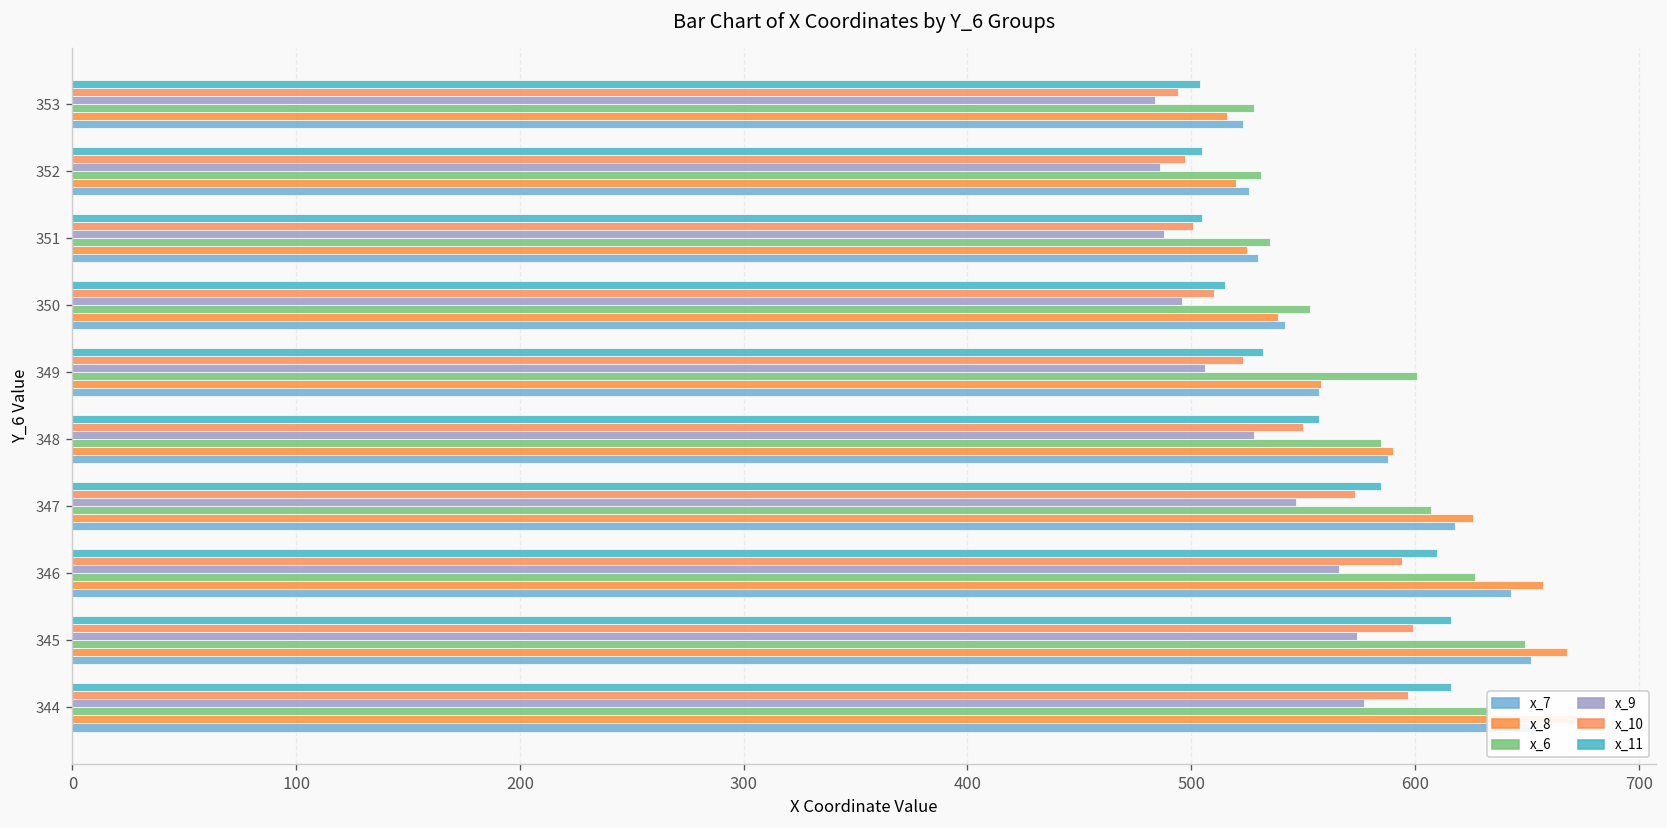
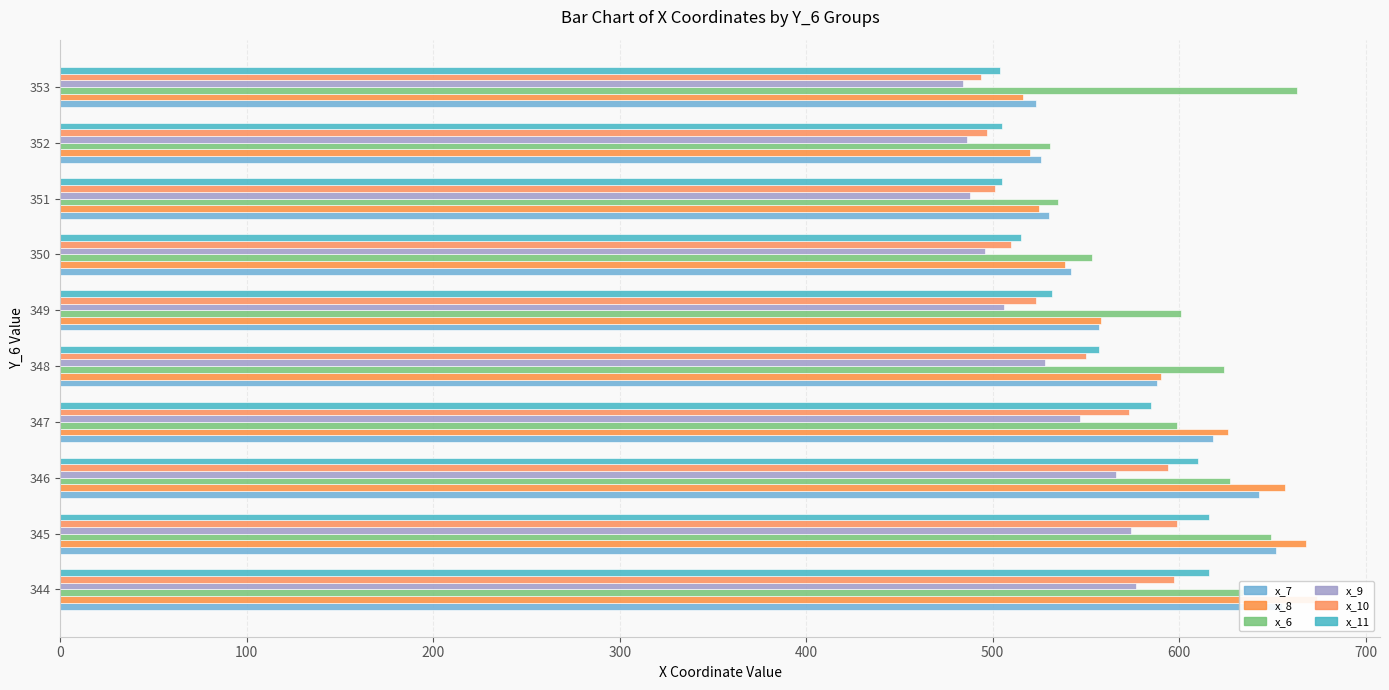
  {
    "x_6": {
-     "353": 528,
+     "353": 663,
      "352": 531,
      "351": 535,
      "350": 553,
      "349": 601,
-     "348": 585,
-     "347": 607,
+     "348": 624,
+     "347": 599,
      "346": 627,
      "345": 649
    }
  }
